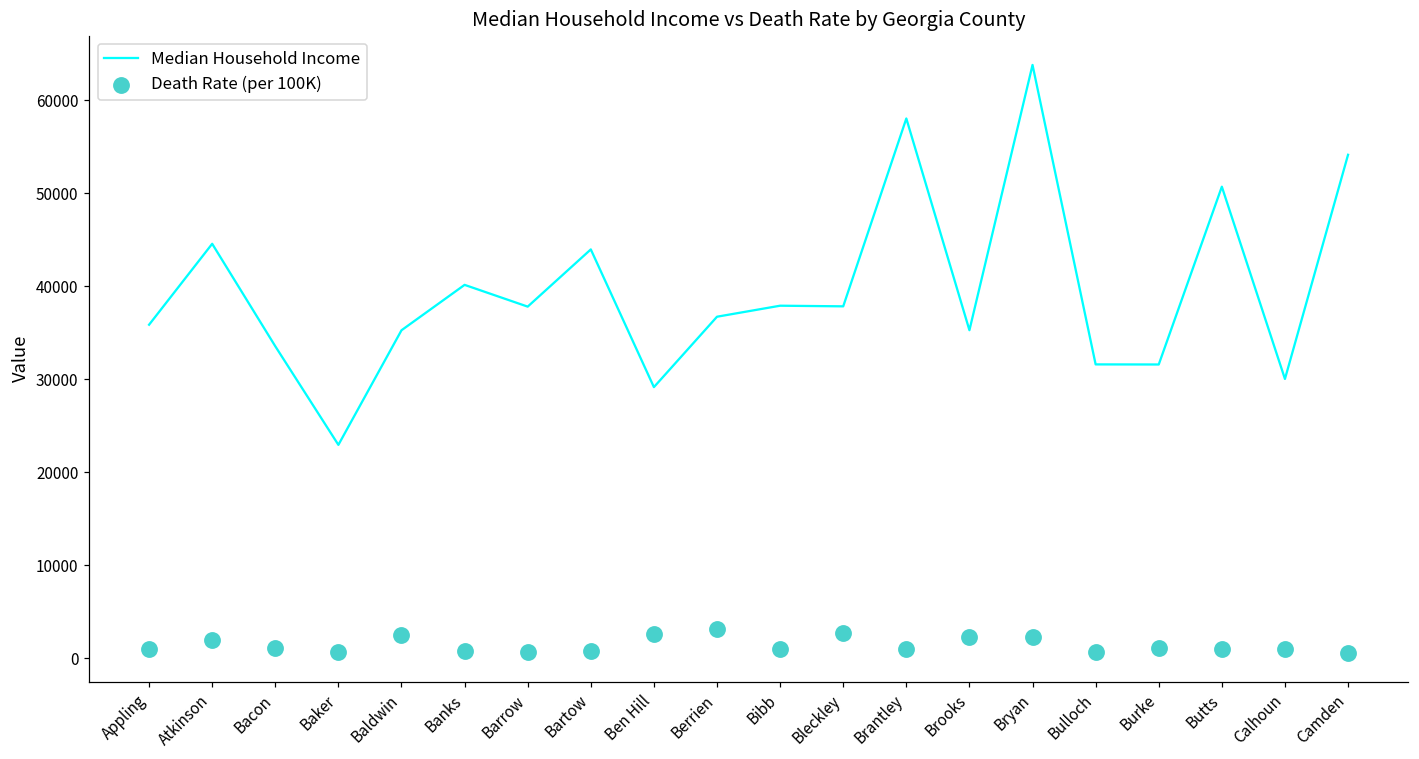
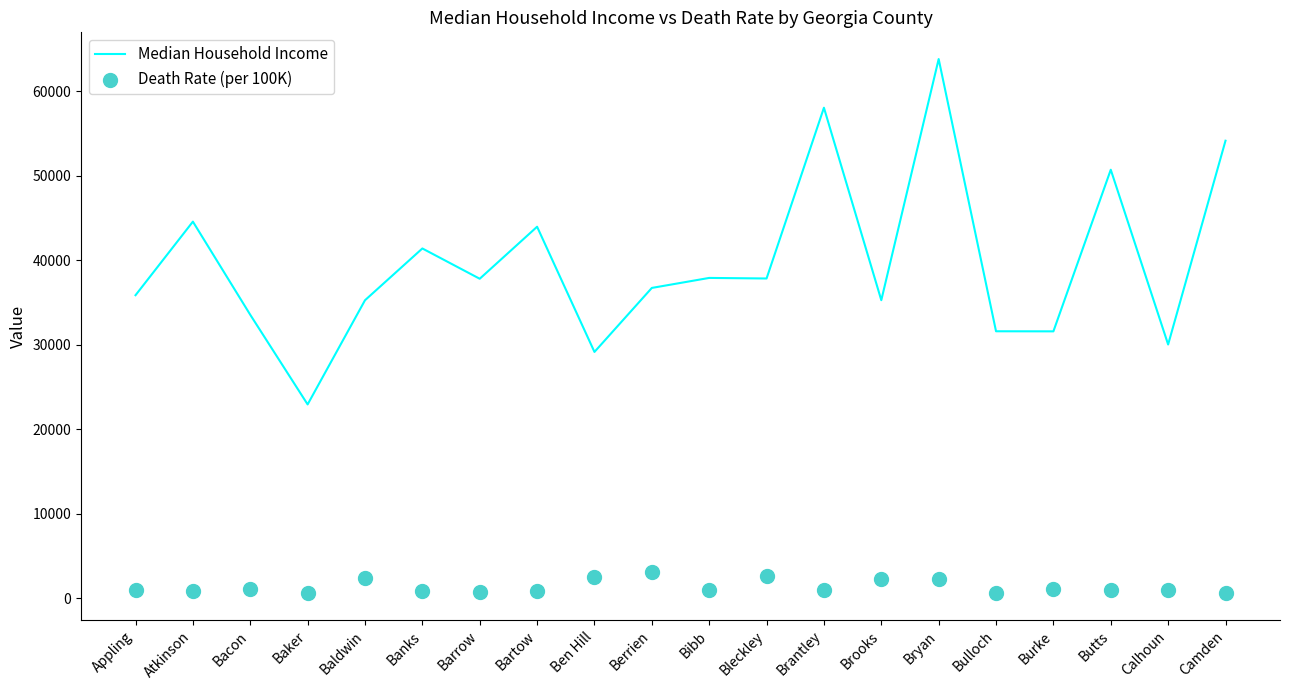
  {
    "Median Household Income": {
      "Appling": 36000,
      "Atkinson": 45000,
      "Bacon": 34000,
      "Baker": 23000,
      "Baldwin": 35000,
-     "Banks": 40000,
+     "Banks": 41000,
      "Barrow": 38000,
      "Bartow": 44000,
      "Ben Hill": 29000,
      "Berrien": 37000,
      "Bibb": 38000,
      "Bleckley": 38000,
      "Brantley": 58000,
      "Brooks": 35000,
      "Bryan": 64000,
      "Bulloch": 32000,
      "Burke": 32000,
      "Butts": 51000,
      "Calhoun": 30000,
      "Camden": 54000
    },
    "Death Rate (per 100K)": {
-     "Atkinson": 2000
+     "Atkinson": 1000
    }
  }
